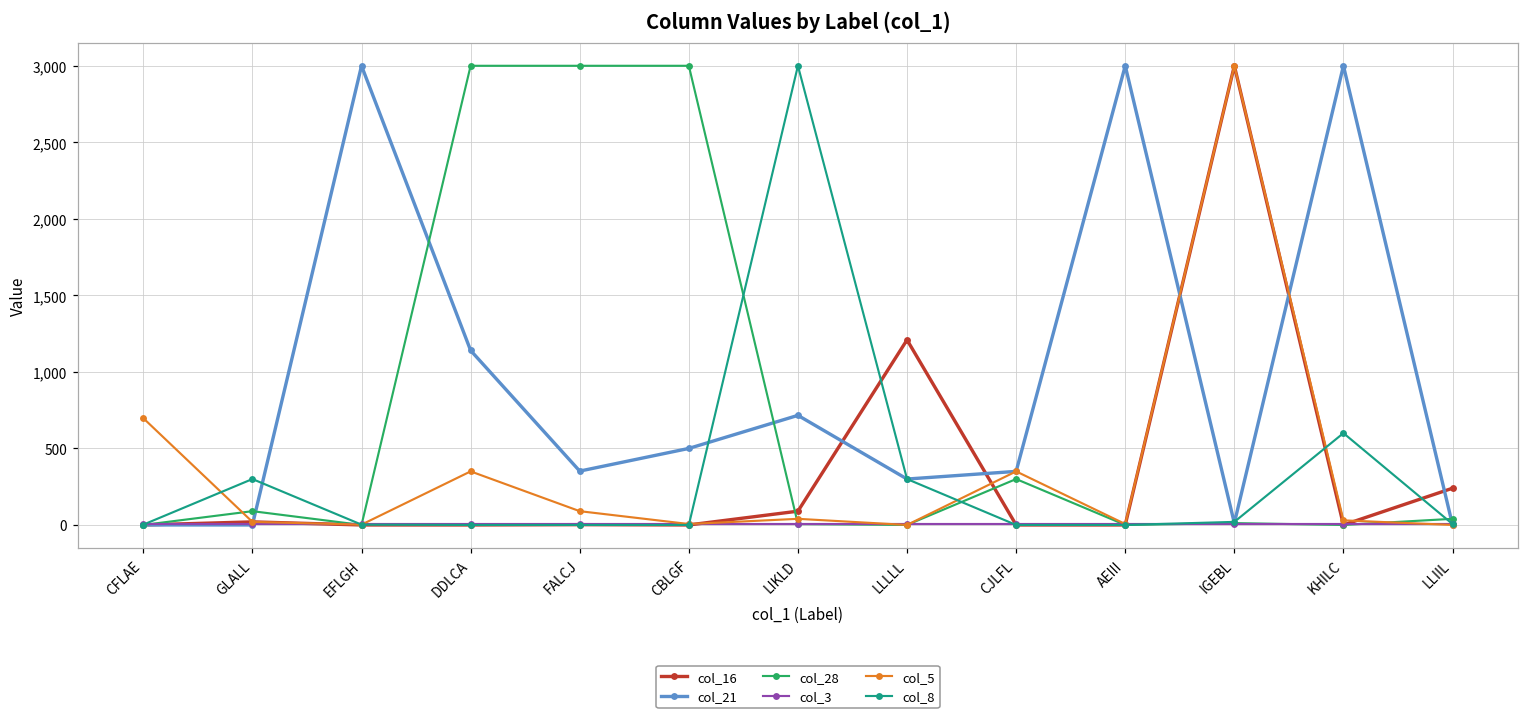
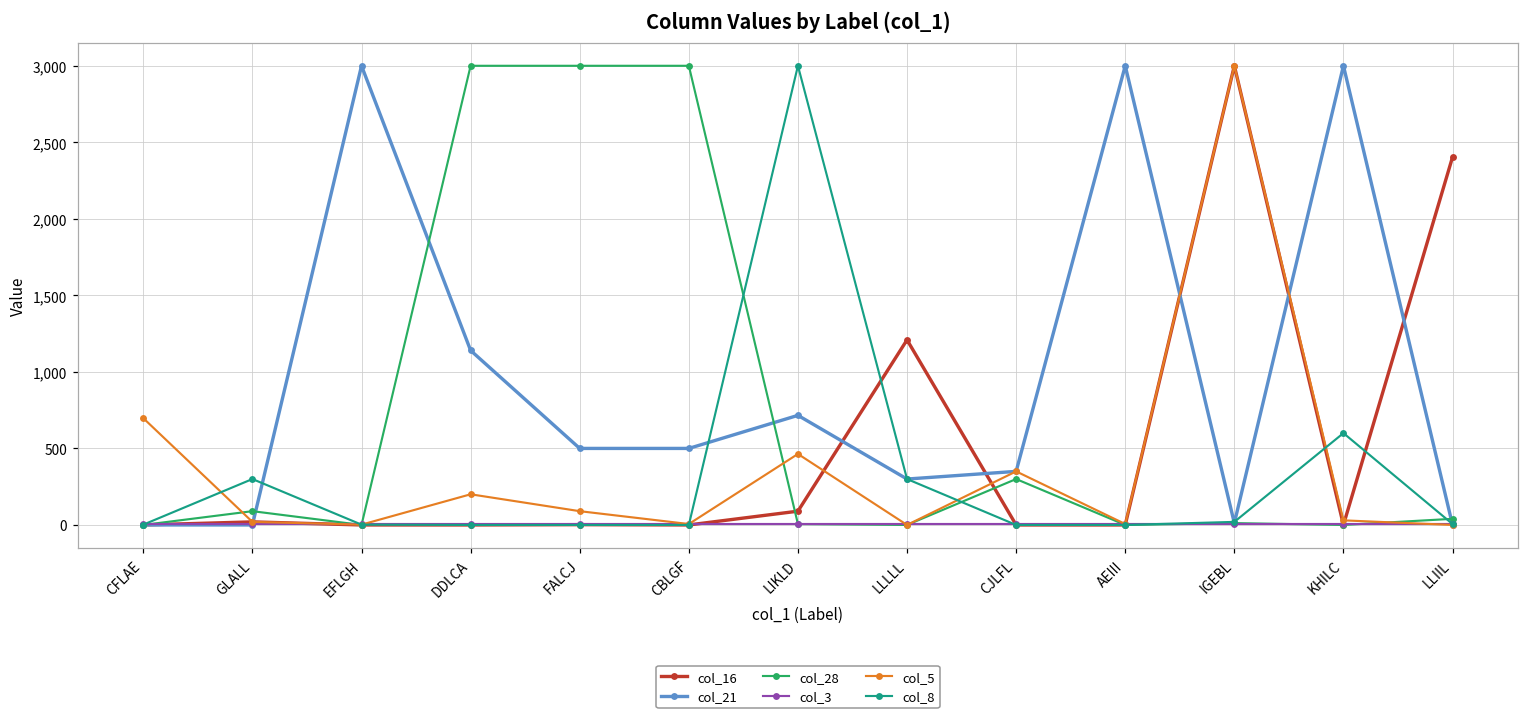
  {
    "col_16": {
      "LIKLD": "90",
      "LLLLL": "1,210",
-     "LLIIL": "240"
+     "LLIIL": "2,400"
    },
    "col_21": {
      "EFLGH": "3,000",
      "DDLCA": "1,140",
-     "FALCJ": "350",
+     "FALCJ": "500",
      "CBLGF": "500",
      "LIKLD": "720",
      "AEIII": "3,000",
      "KHILC": "3,000"
    },
    "col_5": {
      "CFLAE": "700",
-     "DDLCA": "350",
+     "DDLCA": "200",
      "FALCJ": "90",
-     "LIKLD": "40",
+     "LIKLD": "460",
      "KHILC": "30"
    }
  }
